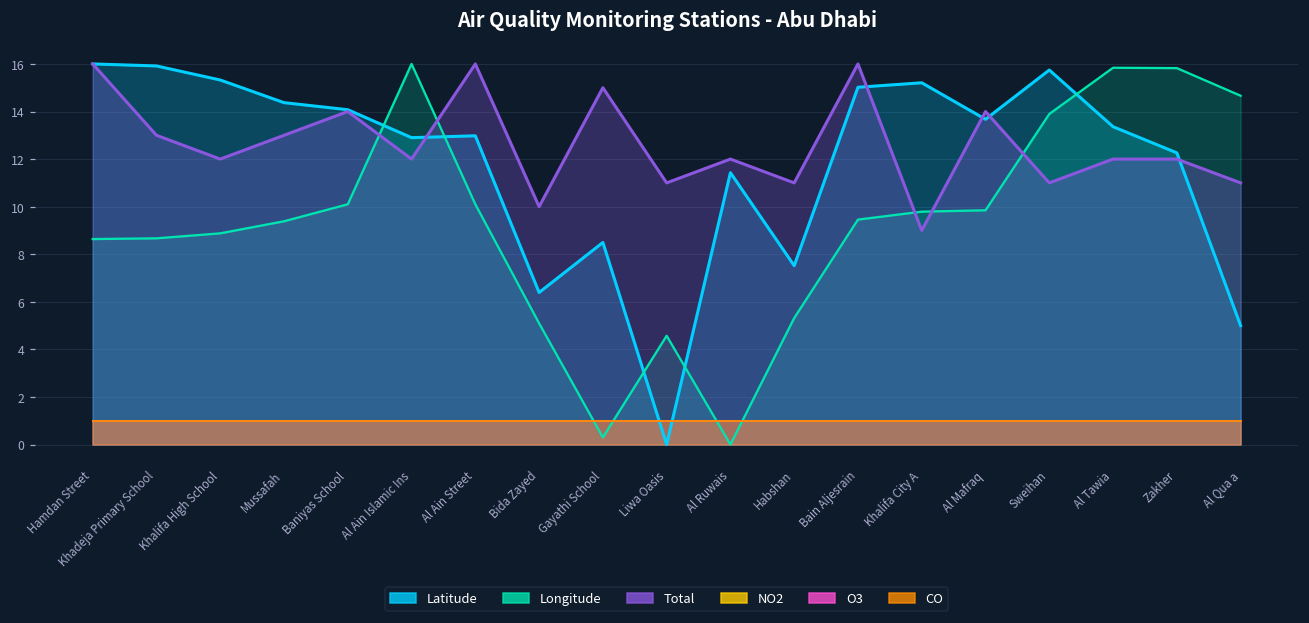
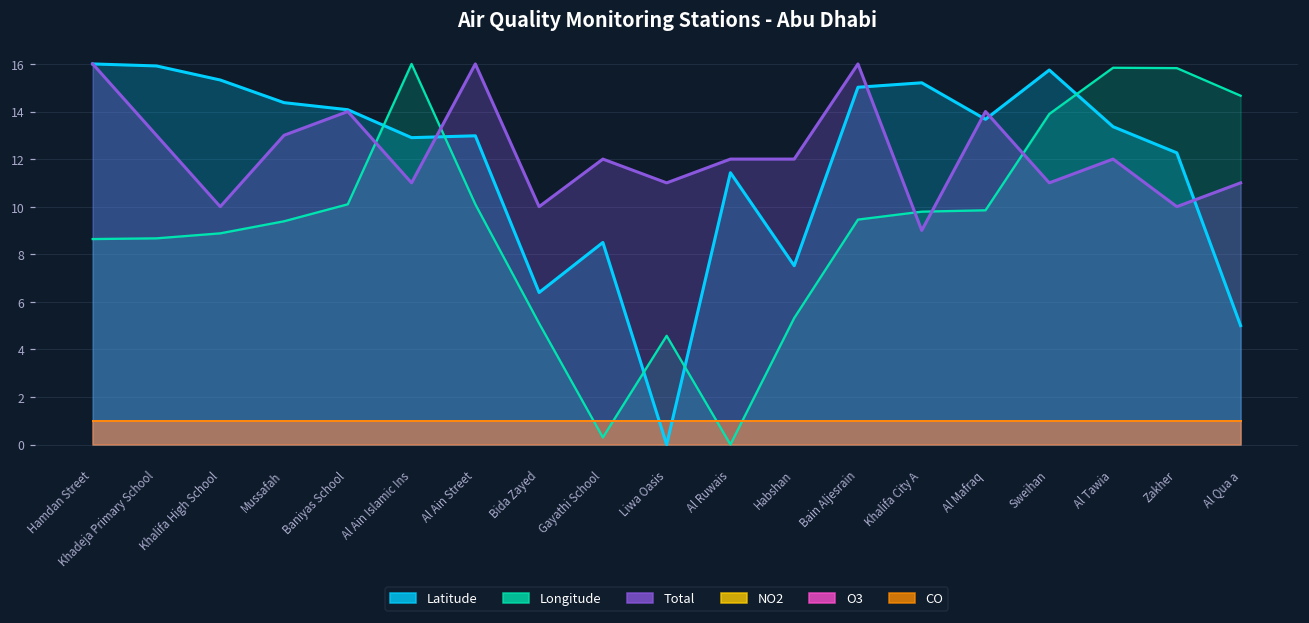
  {
    "Total": {
      "Khadeja Primary School": 13,
-     "Khalifa High School": 12,
+     "Khalifa High School": 10,
      "Mussafah": 13,
-     "Al Ain Islamic Ins": 12,
+     "Al Ain Islamic Ins": 11,
      "Al Ain Street": 16,
      "Bida Zayed": 10,
-     "Gayathi School": 15,
+     "Gayathi School": 12,
      "Liwa Oasis": 11,
      "Al Ruwais": 12,
-     "Habshan": 11,
+     "Habshan": 12,
      "Bain Aljesrain": 16,
      "Khalifa City A": 9,
      "Al Mafraq": 14,
      "Sweihan": 11,
      "Al Tawia": 12,
-     "Zakher": 12,
+     "Zakher": 10,
      "Al Qua a": 11
    },
    "CO": {
      "Hamdan Street": 1,
      "Khadeja Primary School": 1,
      "Khalifa High School": 1,
      "Mussafah": 1,
      "Baniyas School": 1,
      "Al Ain Islamic Ins": 1,
      "Al Ain Street": 1,
      "Bida Zayed": 1,
      "Gayathi School": 1,
      "Liwa Oasis": 1,
      "Al Ruwais": 1,
      "Habshan": 1,
      "Bain Aljesrain": 1,
      "Khalifa City A": 1,
      "Al Mafraq": 1,
      "Sweihan": 1,
      "Al Tawia": 1,
      "Zakher": 1,
      "Al Qua a": 1
    }
  }
